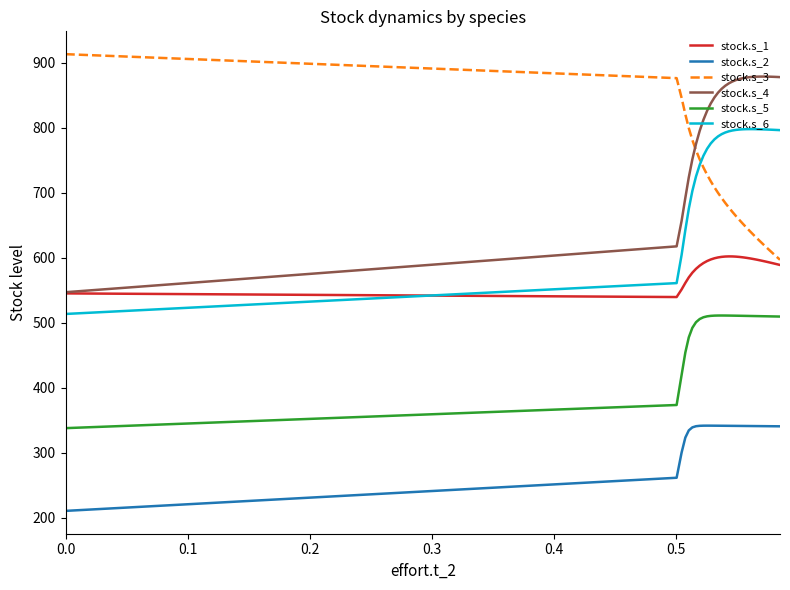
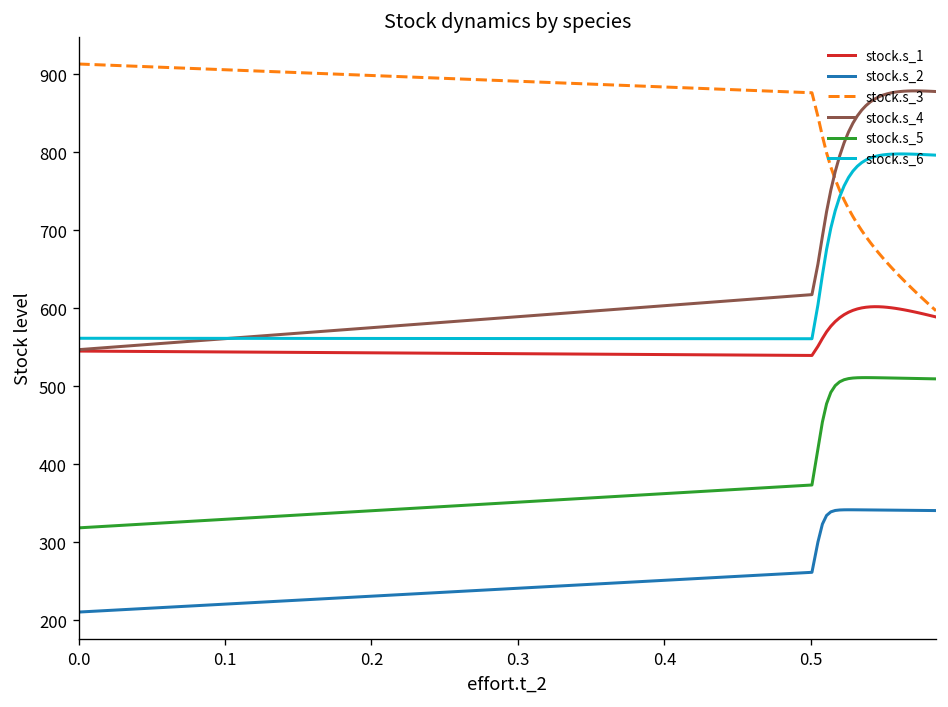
  {
    "stock.s_2": {
      "0.0": 210
    },
    "stock.s_3": {
      "0.0": 910
    },
    "stock.s_5": {
-     "0.0": 340
+     "0.0": 320
    },
    "stock.s_6": {
-     "0.0": 510
+     "0.0": 560
    }
  }
